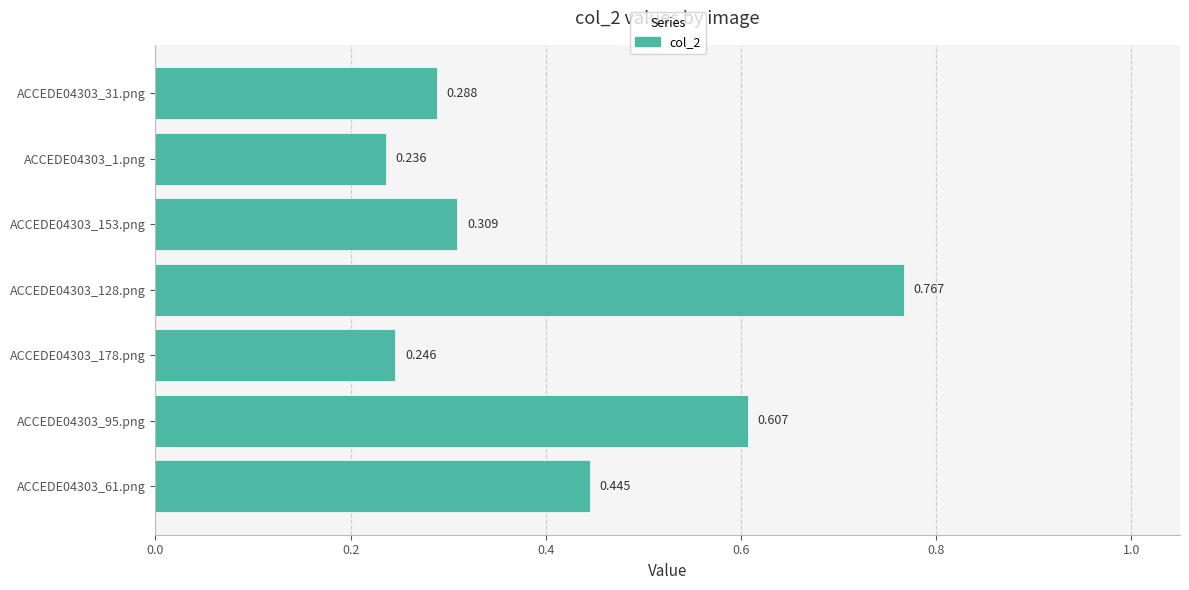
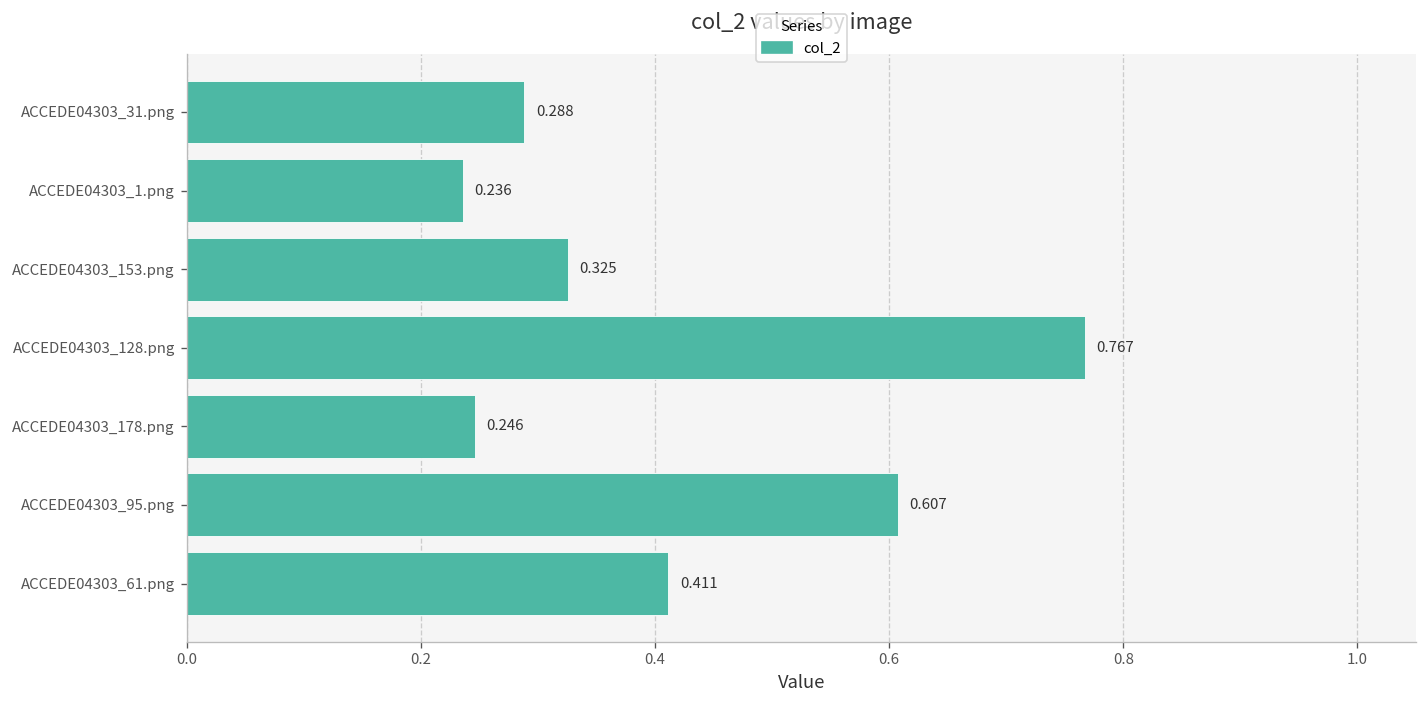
  {
    "ACCEDE04303_31.png": 0.288,
    "ACCEDE04303_1.png": 0.236,
-   "ACCEDE04303_153.png": 0.309,
+   "ACCEDE04303_153.png": 0.325,
    "ACCEDE04303_128.png": 0.767,
    "ACCEDE04303_178.png": 0.246,
    "ACCEDE04303_95.png": 0.607,
-   "ACCEDE04303_61.png": 0.445
+   "ACCEDE04303_61.png": 0.411
  }
